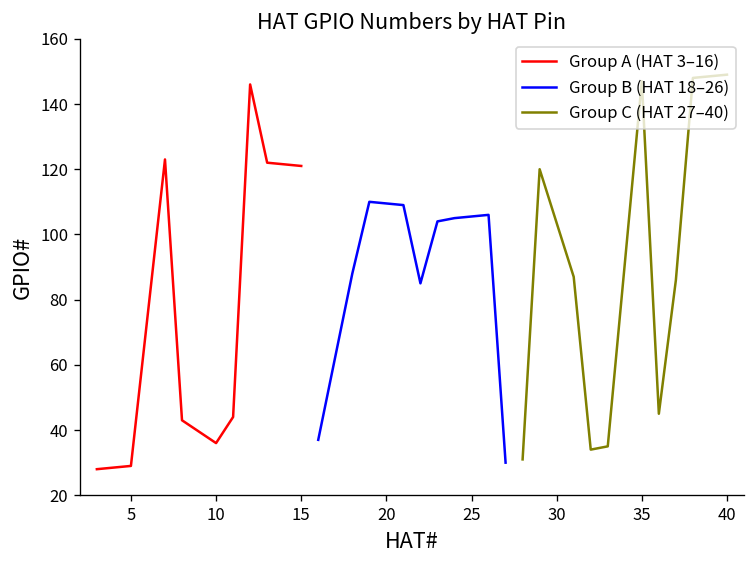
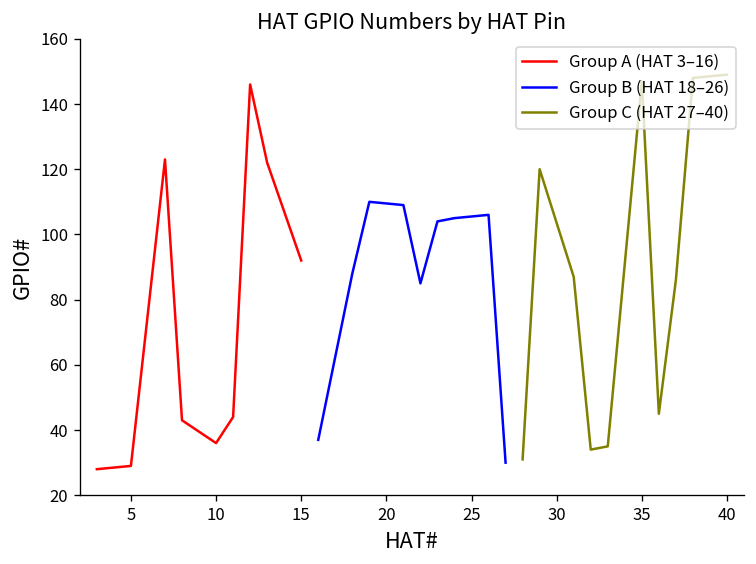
  {
    "Group A (HAT 3–16)": {
      "5": 29,
      "10": 36,
-     "15": 121
+     "15": 92
    }
  }
